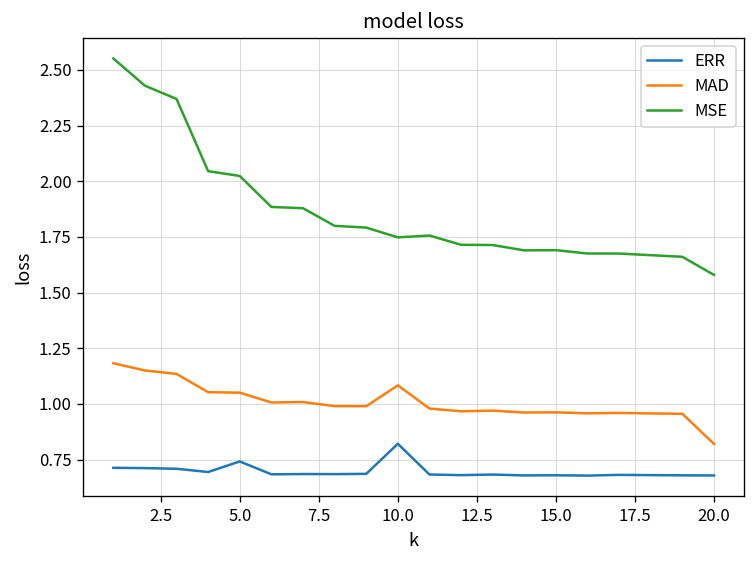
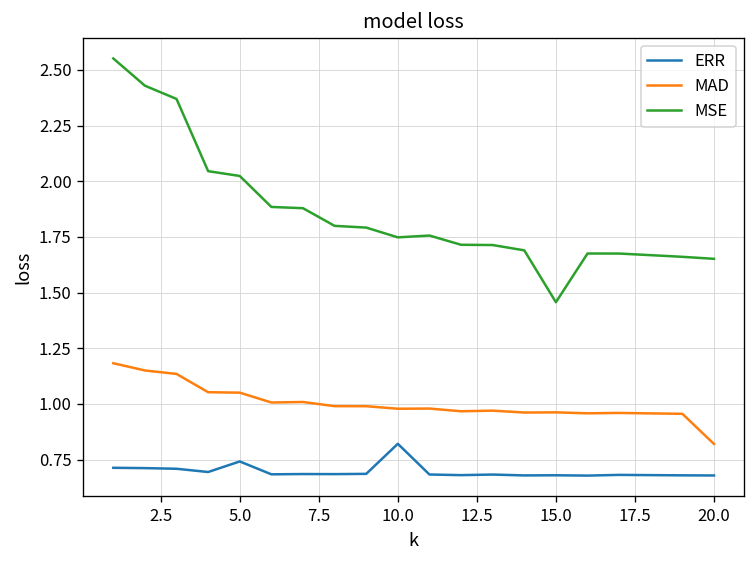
  {
    "ERR": {
      "5.0": 0.74,
      "10.0": 0.82,
      "15.0": 0.68,
      "20.0": 0.68
    },
    "MAD": {
      "5.0": 1.05,
-     "10.0": 1.08,
+     "10.0": 0.98,
      "15.0": 0.96,
      "20.0": 0.82
    },
    "MSE": {
      "5.0": 2.02,
      "10.0": 1.75,
-     "15.0": 1.69,
-     "20.0": 1.58
+     "15.0": 1.46,
+     "20.0": 1.65
    }
  }
